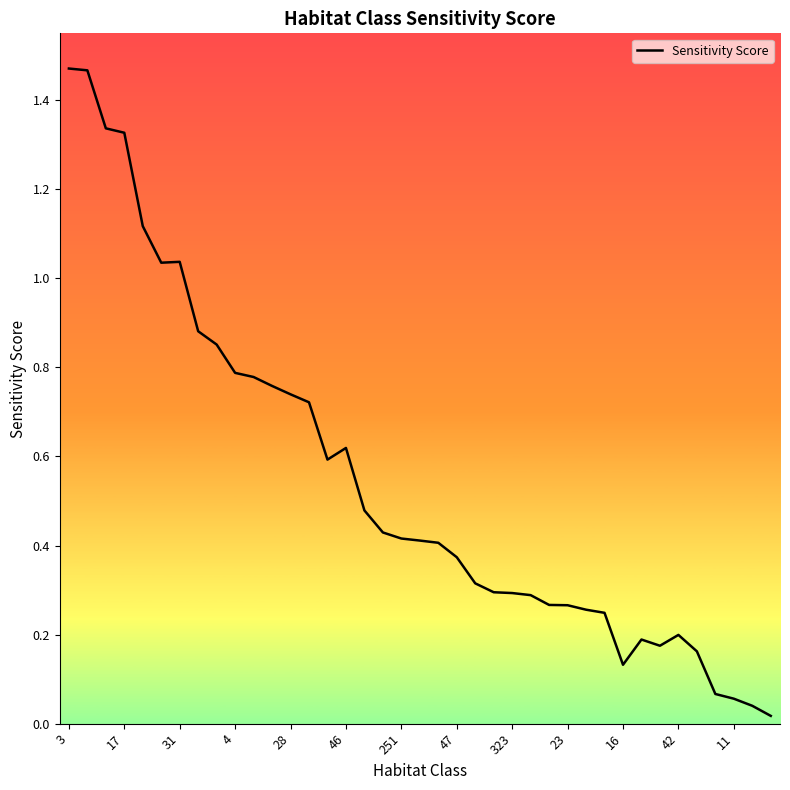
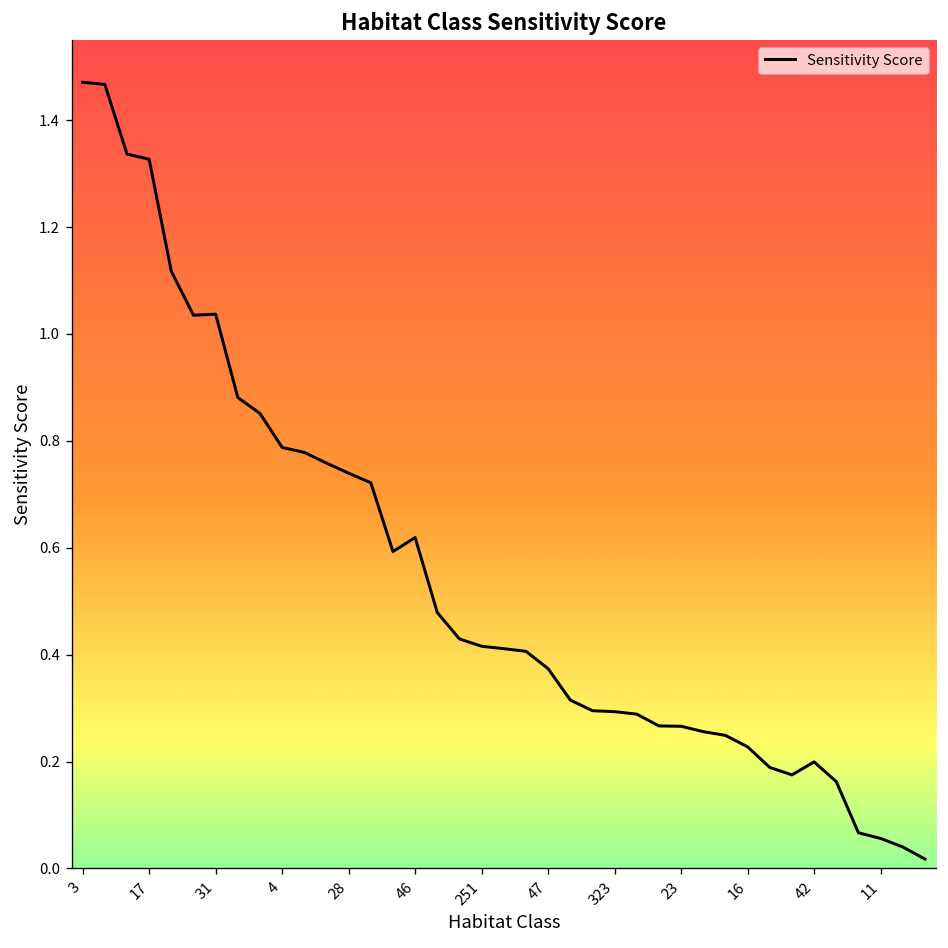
  {
    "3": 1.47,
    "17": 1.33,
    "31": 1.04,
    "4": 0.79,
    "28": 0.74,
    "46": 0.62,
    "251": 0.42,
    "47": 0.37,
    "323": 0.29,
    "23": 0.27,
-   "16": 0.13,
+   "16": 0.23,
    "42": 0.20,
    "11": 0.06
  }
